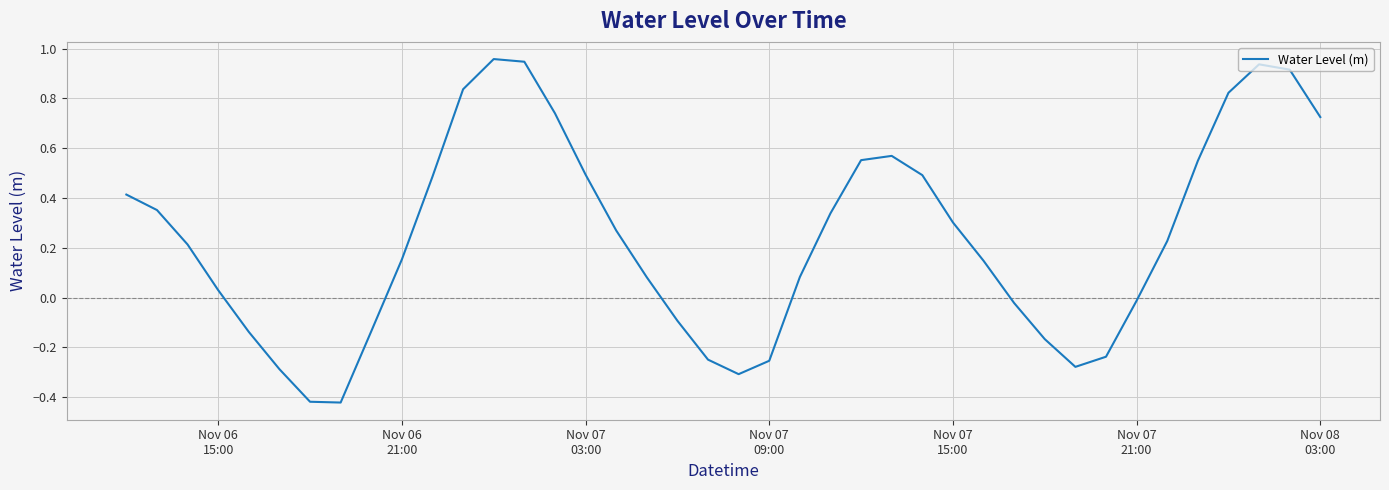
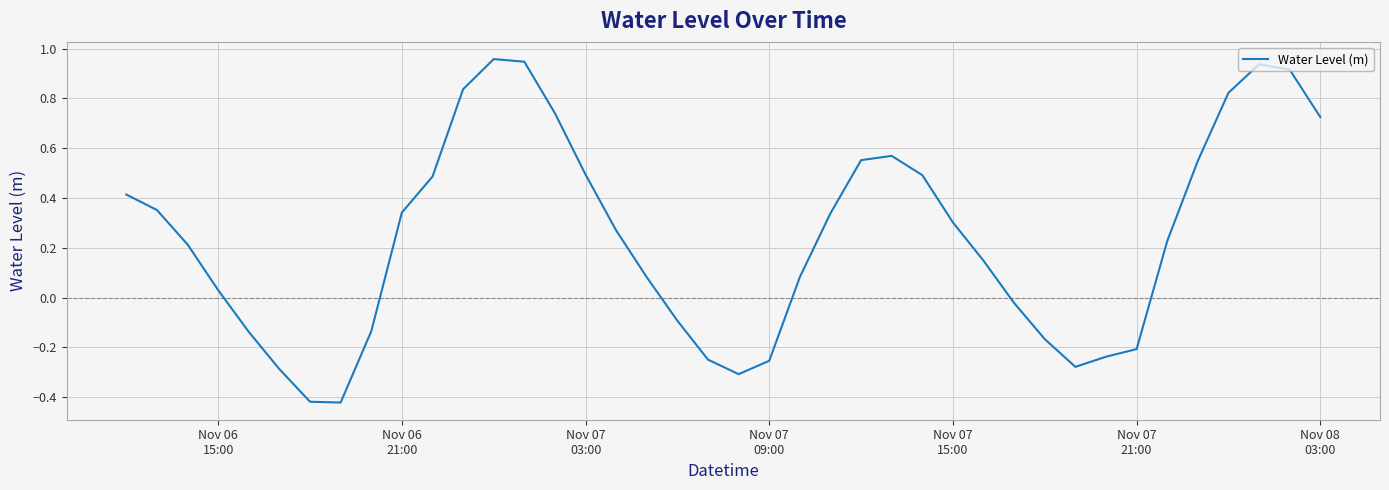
  {
    "Nov 06 15:00": 0.03,
-   "Nov 06 21:00": 0.15,
+   "Nov 06 21:00": 0.34,
    "Nov 07 03:00": 0.49,
    "Nov 07 09:00": -0.25,
    "Nov 07 15:00": 0.30,
-   "Nov 07 21:00": -0.01,
+   "Nov 07 21:00": -0.21,
    "Nov 08 03:00": 0.73
  }
